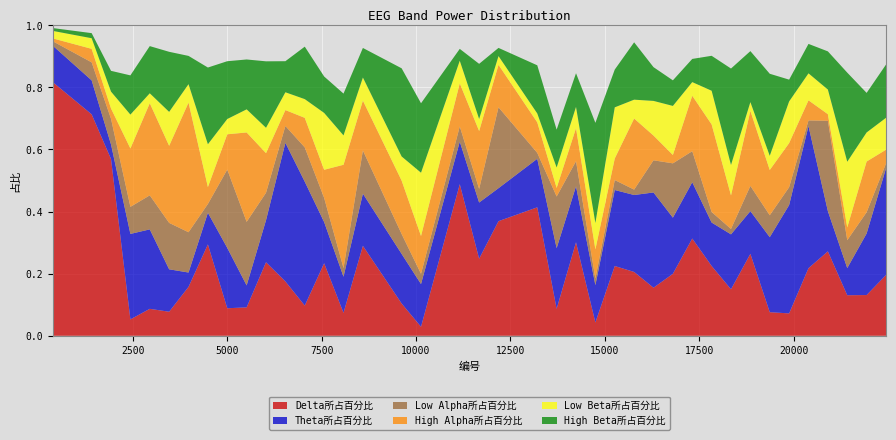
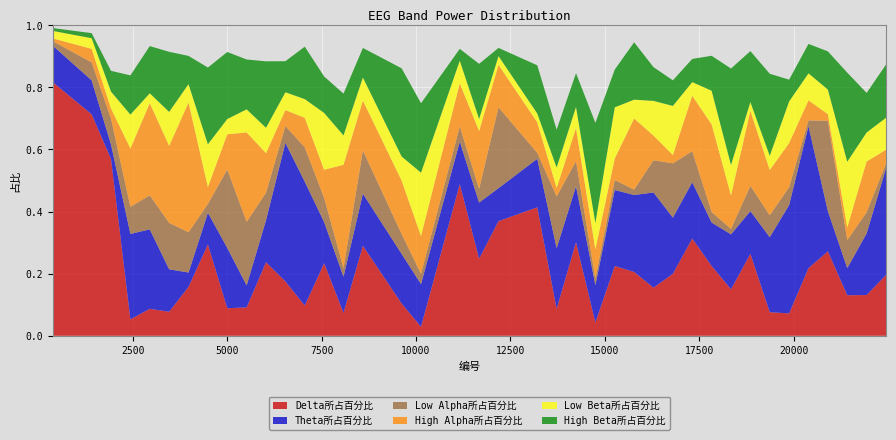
  {
    "Delta所占百分比": {
      "5000": 0.09
    },
    "Theta所占百分比": {
      "5000": 0.19
    },
    "Low Alpha所占百分比": {
      "5000": 0.25
    },
    "High Alpha所占百分比": {
      "5000": 0.11
    },
    "Low Beta所占百分比": {
      "5000": 0.05
    },
    "High Beta所占百分比": {
-     "5000": 0.19
+     "5000": 0.22
    }
  }
